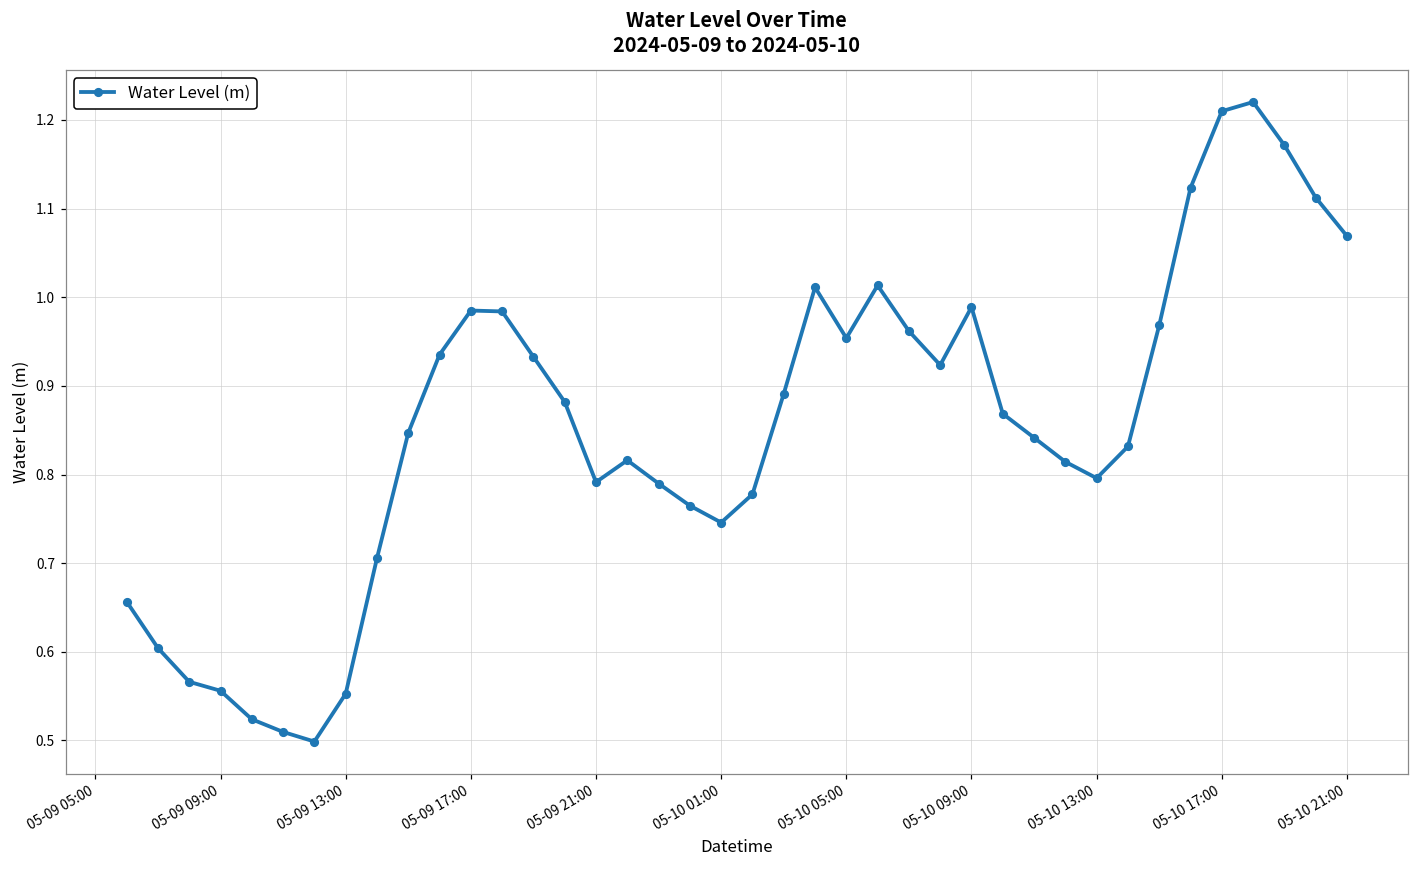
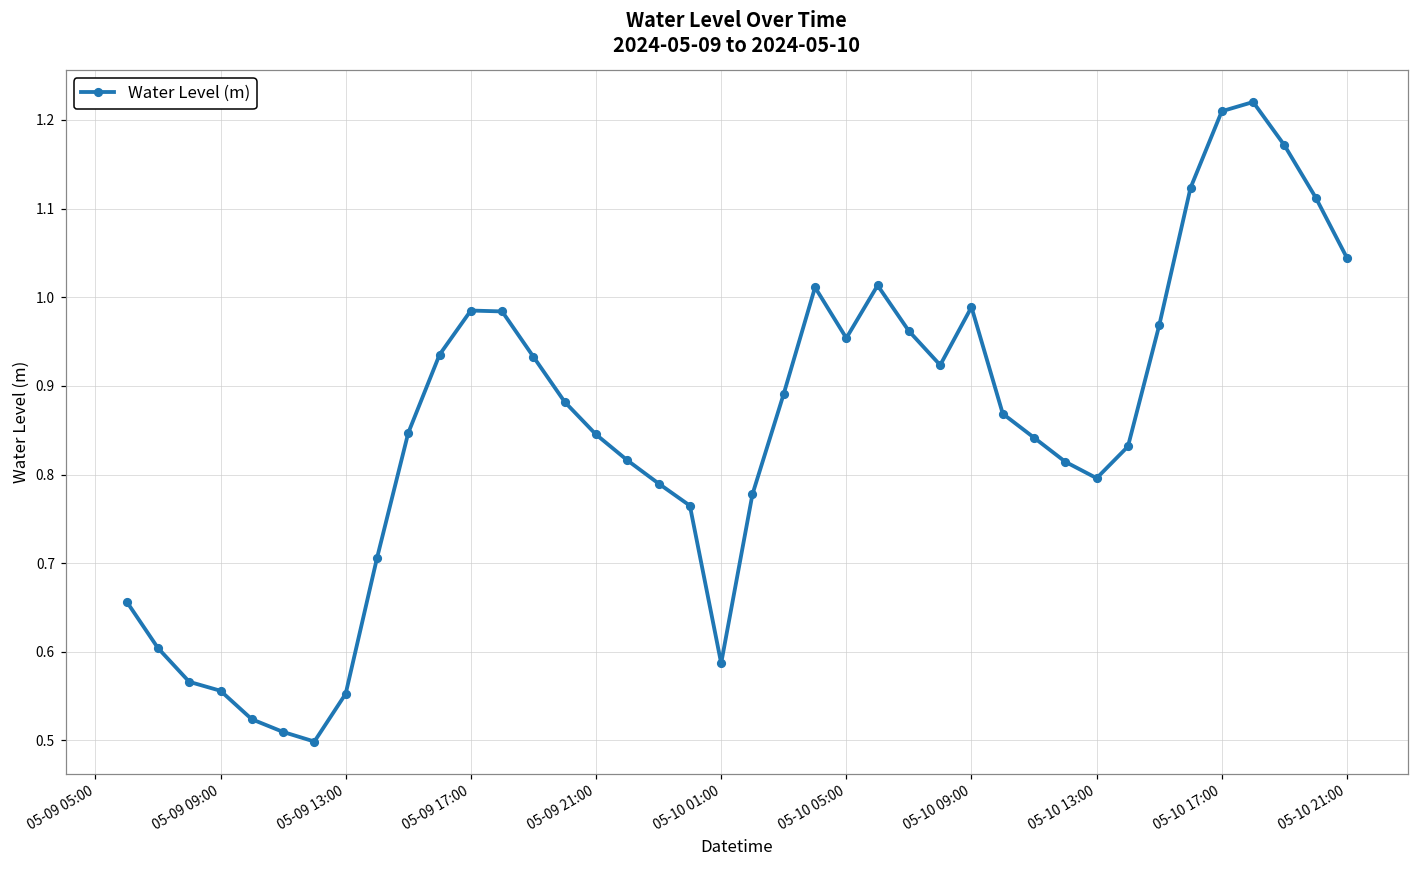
  {
    "05-09 09:00": 0.56,
    "05-09 13:00": 0.55,
    "05-09 17:00": 0.98,
-   "05-09 21:00": 0.79,
-   "05-10 01:00": 0.75,
+   "05-09 21:00": 0.85,
+   "05-10 01:00": 0.59,
    "05-10 05:00": 0.95,
    "05-10 09:00": 0.99,
    "05-10 13:00": 0.80,
    "05-10 17:00": 1.21,
-   "05-10 21:00": 1.07
+   "05-10 21:00": 1.04
  }
